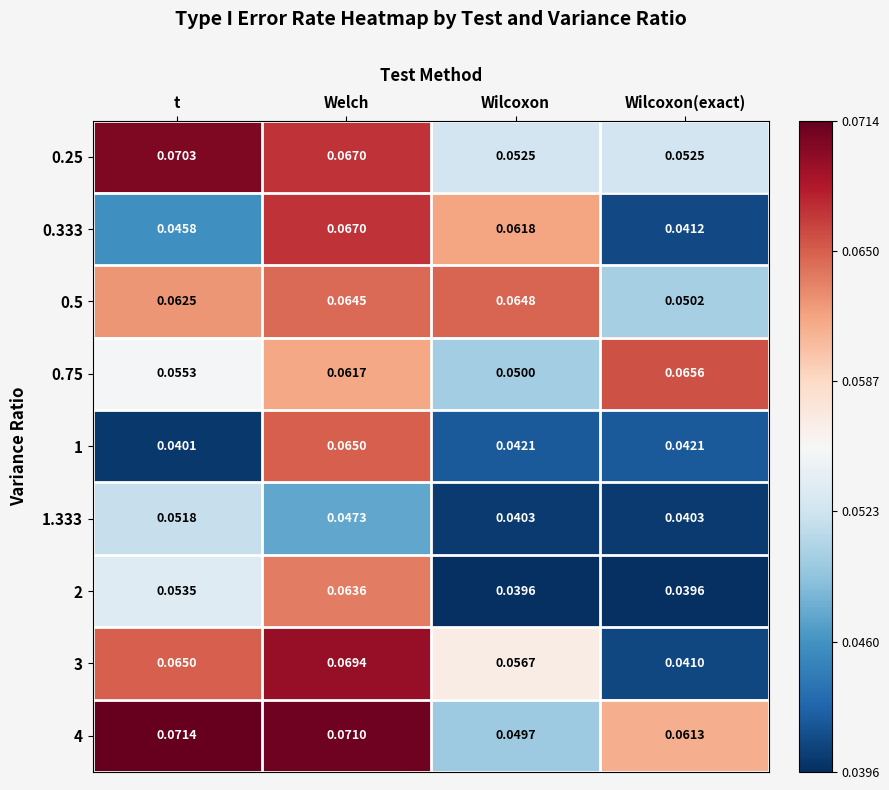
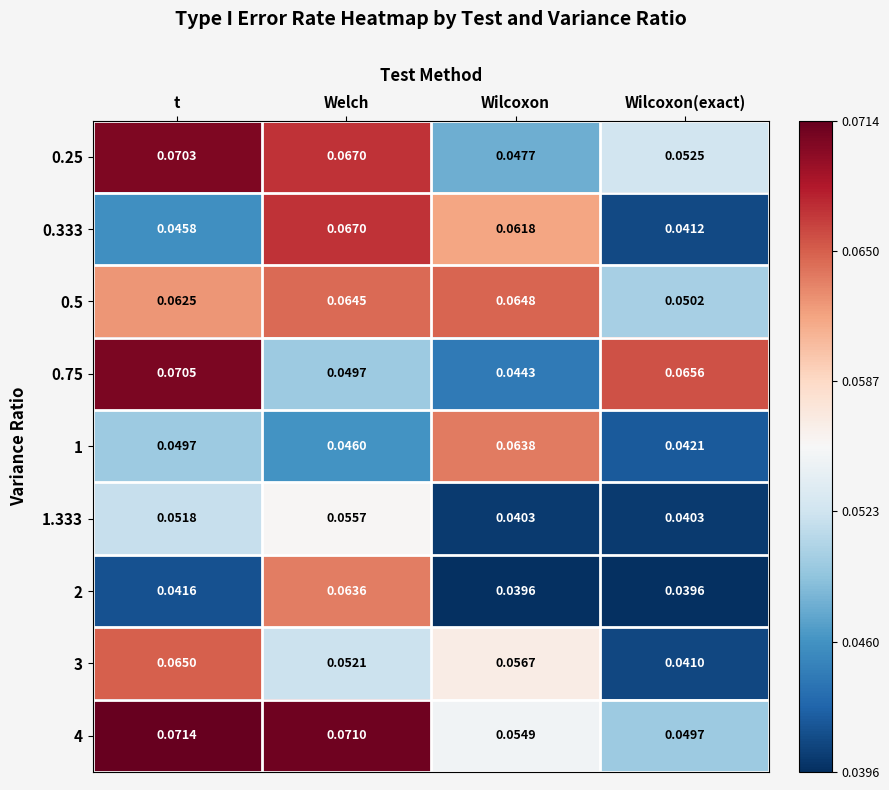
  {
    "0.25": {
      "t": 0.0703,
      "Welch": 0.0670,
-     "Wilcoxon": 0.0525,
+     "Wilcoxon": 0.0477,
      "Wilcoxon(exact)": 0.0525
    },
    "0.333": {
      "t": 0.0458,
      "Welch": 0.0670,
      "Wilcoxon": 0.0618,
      "Wilcoxon(exact)": 0.0412
    },
    "0.5": {
      "t": 0.0625,
      "Welch": 0.0645,
      "Wilcoxon": 0.0648,
      "Wilcoxon(exact)": 0.0502
    },
    "0.75": {
-     "t": 0.0553,
-     "Welch": 0.0617,
-     "Wilcoxon": 0.0500,
+     "t": 0.0705,
+     "Welch": 0.0497,
+     "Wilcoxon": 0.0443,
      "Wilcoxon(exact)": 0.0656
    },
    "1": {
-     "t": 0.0401,
-     "Welch": 0.0650,
-     "Wilcoxon": 0.0421,
+     "t": 0.0497,
+     "Welch": 0.0460,
+     "Wilcoxon": 0.0638,
      "Wilcoxon(exact)": 0.0421
    },
    "1.333": {
      "t": 0.0518,
-     "Welch": 0.0473,
+     "Welch": 0.0557,
      "Wilcoxon": 0.0403,
      "Wilcoxon(exact)": 0.0403
    },
    "2": {
-     "t": 0.0535,
+     "t": 0.0416,
      "Welch": 0.0636,
      "Wilcoxon": 0.0396,
      "Wilcoxon(exact)": 0.0396
    },
    "3": {
      "t": 0.0650,
-     "Welch": 0.0694,
+     "Welch": 0.0521,
      "Wilcoxon": 0.0567,
      "Wilcoxon(exact)": 0.0410
    },
    "4": {
      "t": 0.0714,
      "Welch": 0.0710,
-     "Wilcoxon": 0.0497,
-     "Wilcoxon(exact)": 0.0613
+     "Wilcoxon": 0.0549,
+     "Wilcoxon(exact)": 0.0497
    }
  }
